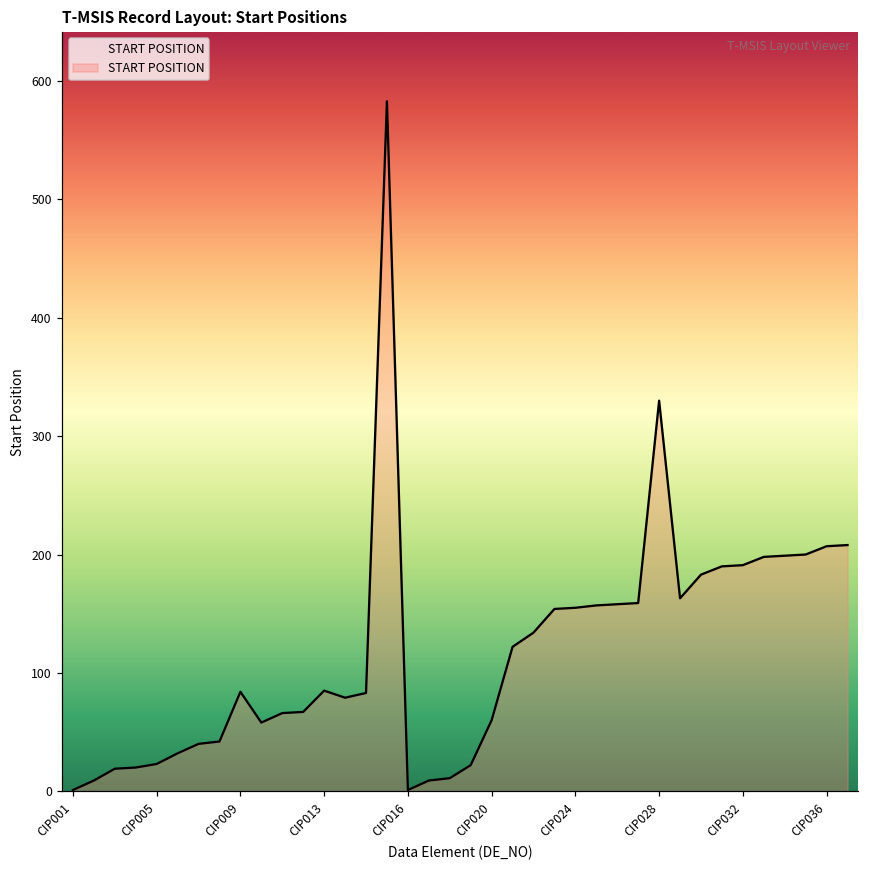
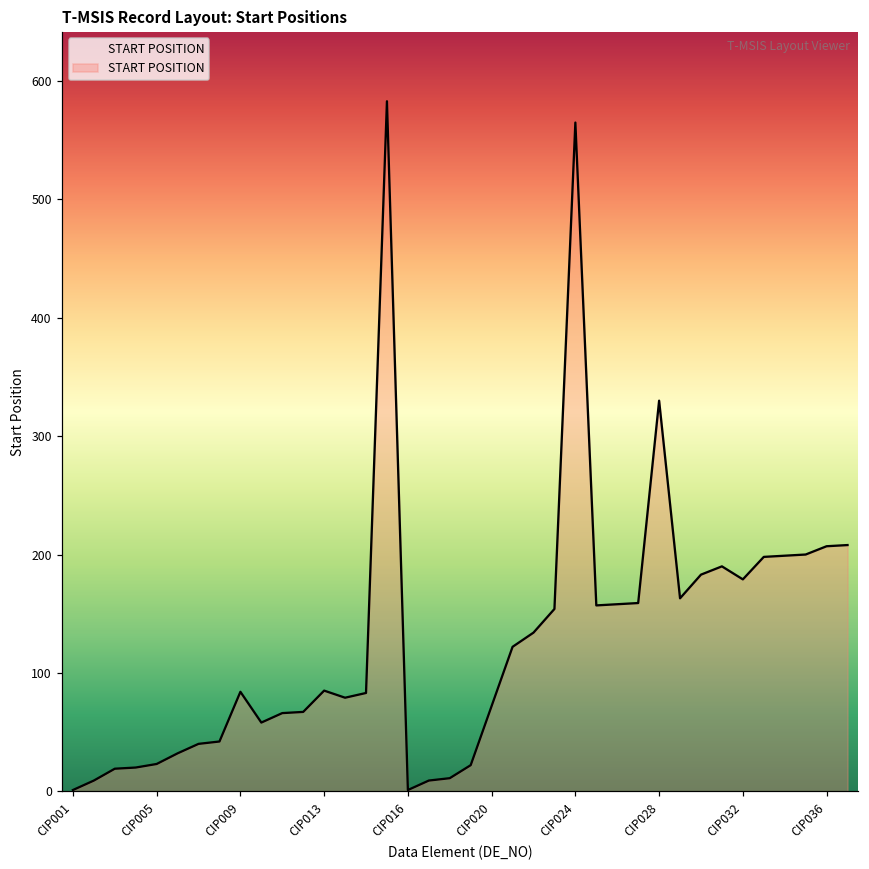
  {
    "CIP001": 1,
    "CIP005": 23,
    "CIP009": 84,
    "CIP013": 85,
    "CIP016": 1,
-   "CIP020": 60,
-   "CIP024": 155,
+   "CIP020": 72,
+   "CIP024": 565,
    "CIP028": 330,
-   "CIP032": 191,
+   "CIP032": 179,
    "CIP036": 207
  }
